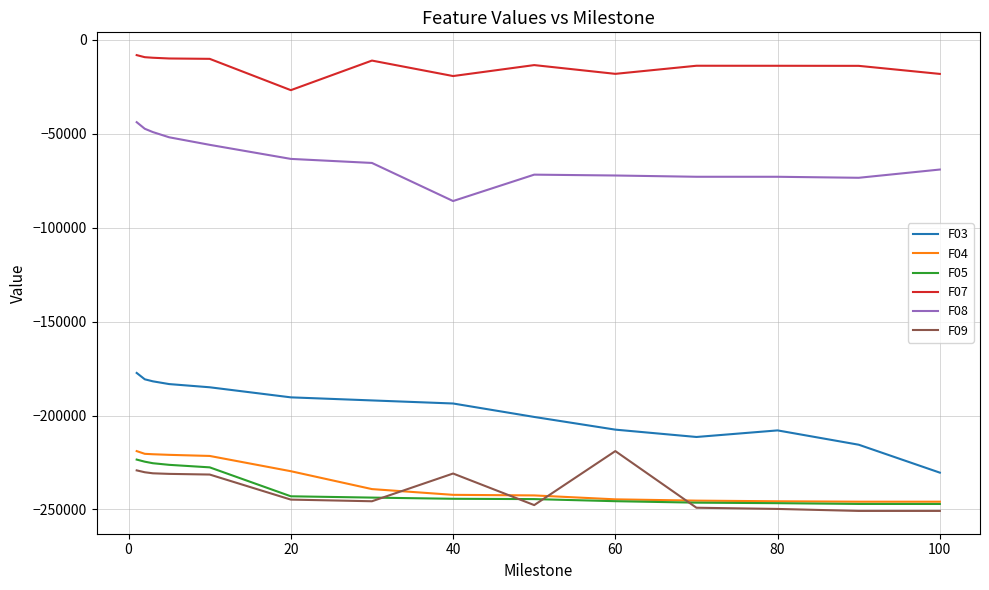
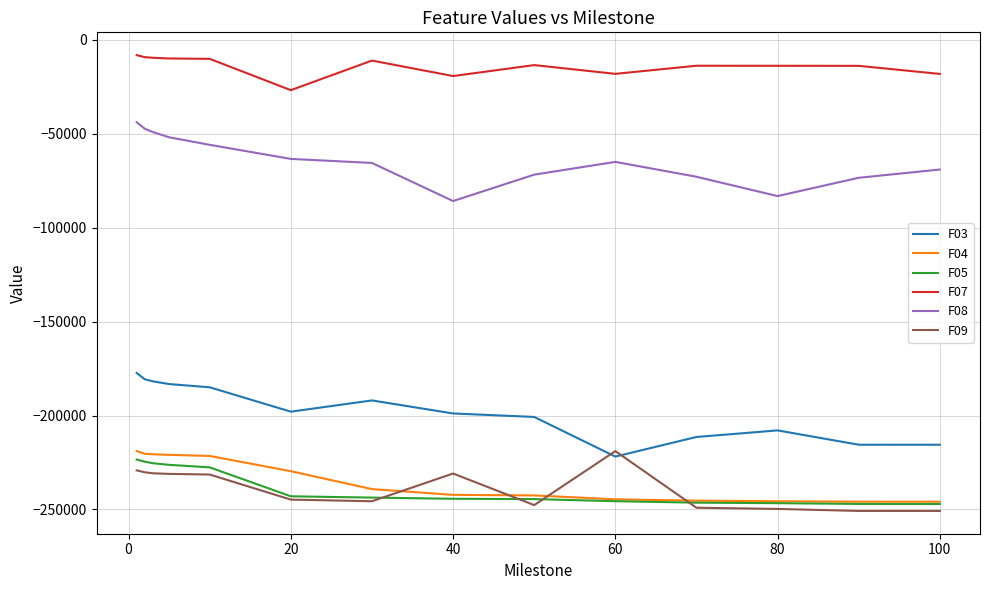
  {
    "F03": {
-     "20": -190000,
-     "40": -194000,
-     "60": -208000,
+     "20": -198000,
+     "40": -199000,
+     "60": -222000,
      "80": -208000,
-     "100": -230000
+     "100": -216000
    },
    "F04": {
      "20": -230000,
      "40": -242000
    },
    "F05": {
      "20": -243000,
      "40": -244000
    },
    "F07": {
      "20": -27000,
      "40": -19000,
      "60": -18000,
      "80": -14000,
      "100": -18000
    },
    "F08": {
      "20": -63000,
      "40": -86000,
-     "60": -72000,
-     "80": -73000,
+     "60": -65000,
+     "80": -83000,
      "100": -69000
    },
    "F09": {
      "20": -245000,
      "40": -231000,
      "60": -219000,
      "80": -250000,
      "100": -251000
    }
  }
